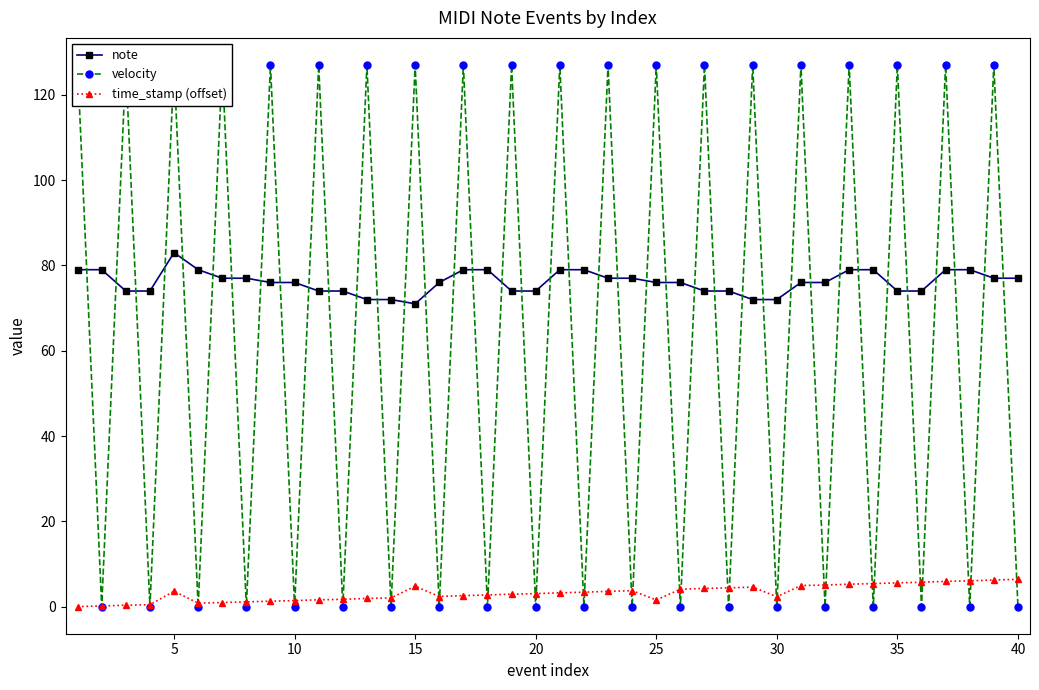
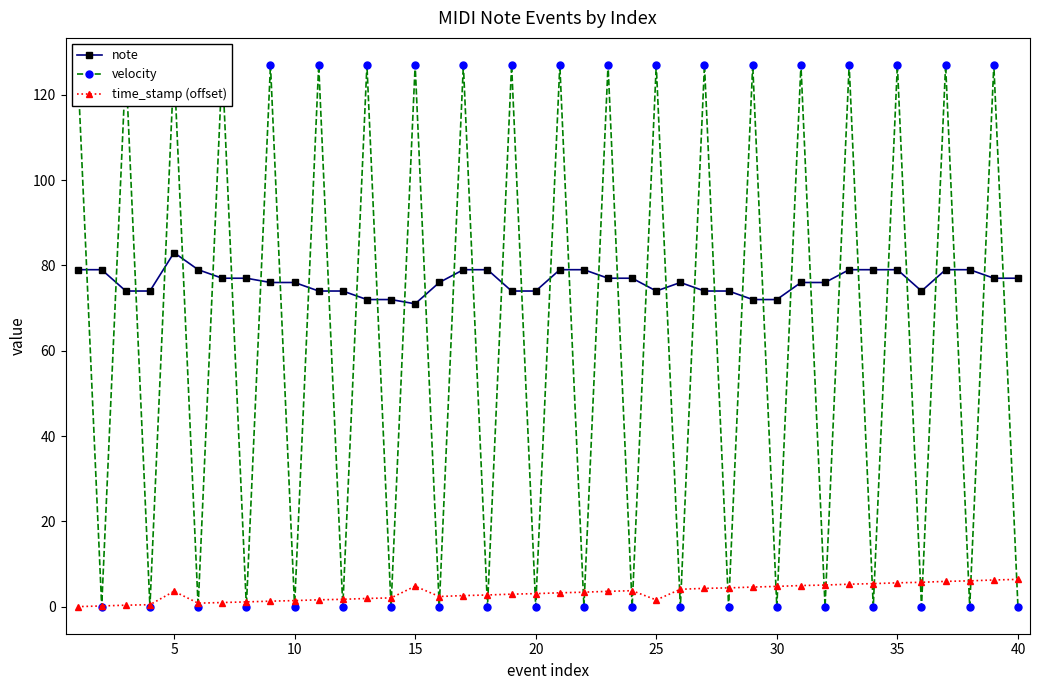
  {
    "note": {
      "5": 83,
      "10": 76,
      "15": 71,
      "20": 74,
-     "25": 76,
+     "25": 74,
      "30": 72,
-     "35": 74,
+     "35": 79,
      "40": 77
    },
    "velocity": {
      "10": 0,
      "15": 127,
      "20": 0,
      "25": 127,
      "30": 0,
      "35": 127,
      "40": 0
    },
    "time_stamp (offset)": {
      "5": 4,
      "10": 1,
      "15": 5,
      "20": 3,
      "25": 2,
-     "30": 2,
+     "30": 5,
      "35": 6,
      "40": 6
    }
  }
